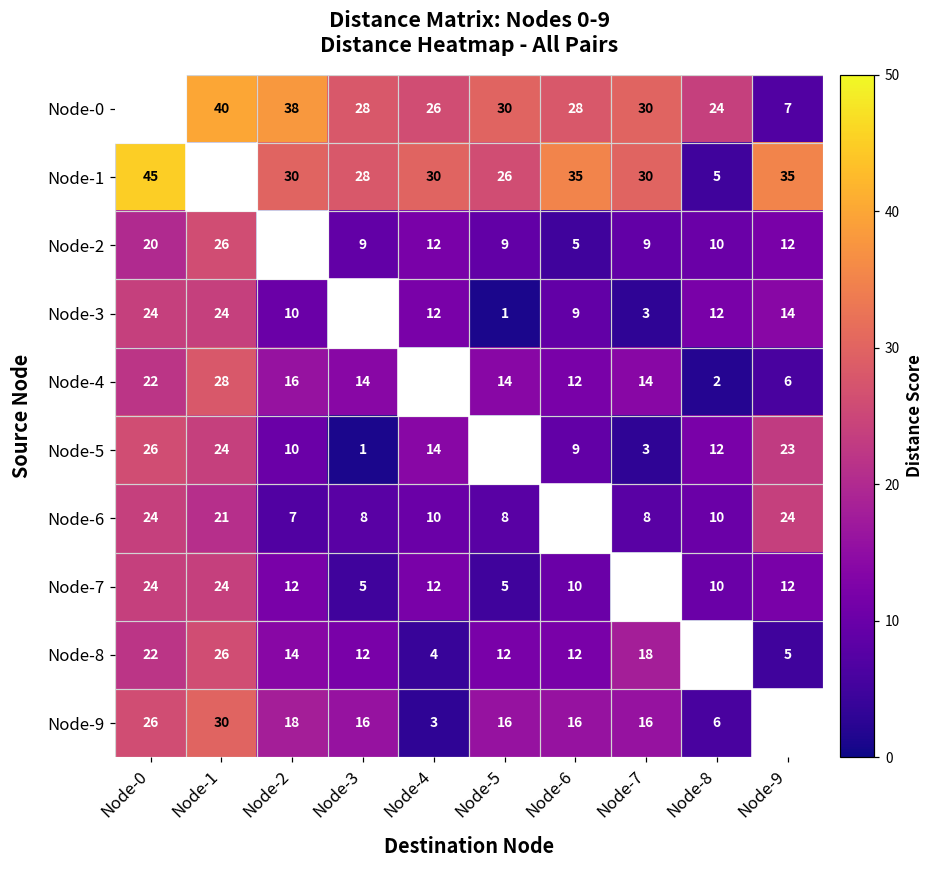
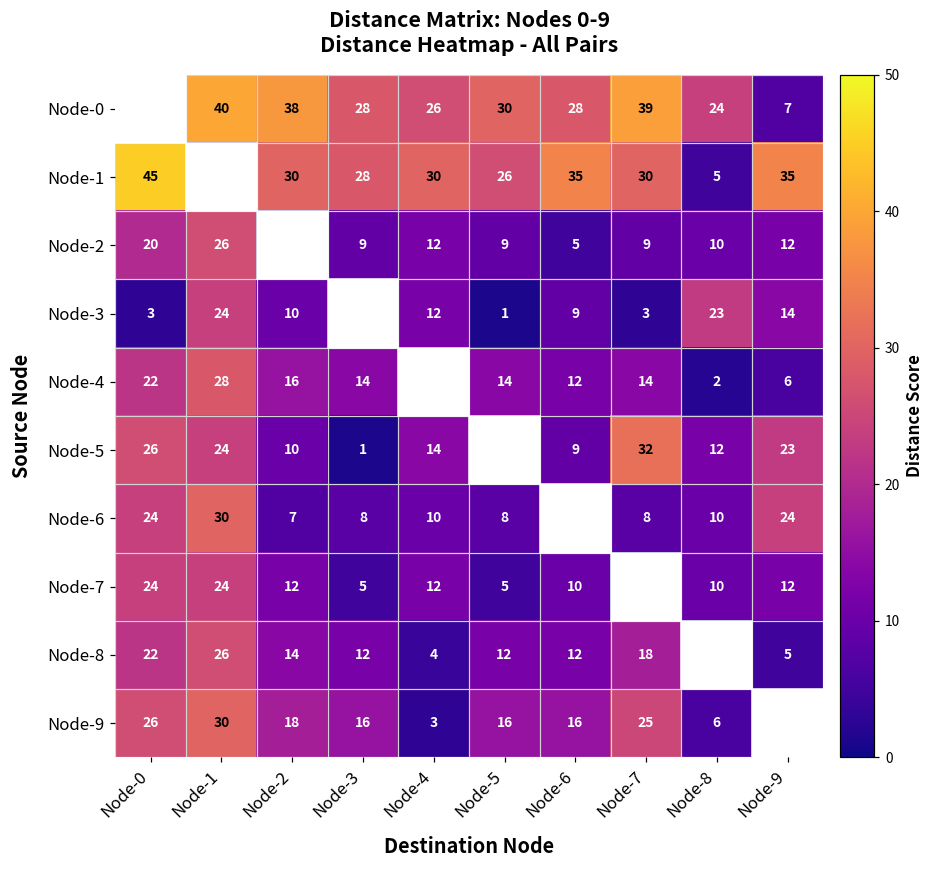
  {
    "Node-0": {
      "Node-1": 40,
      "Node-2": 38,
      "Node-3": 28,
      "Node-4": 26,
      "Node-5": 30,
      "Node-6": 28,
-     "Node-7": 30,
+     "Node-7": 39,
      "Node-8": 24,
      "Node-9": 7
    },
    "Node-1": {
      "Node-0": 45,
      "Node-2": 30,
      "Node-3": 28,
      "Node-4": 30,
      "Node-5": 26,
      "Node-6": 35,
      "Node-7": 30,
      "Node-8": 5,
      "Node-9": 35
    },
    "Node-2": {
      "Node-0": 20,
      "Node-1": 26,
      "Node-3": 9,
      "Node-4": 12,
      "Node-5": 9,
      "Node-6": 5,
      "Node-7": 9,
      "Node-8": 10,
      "Node-9": 12
    },
    "Node-3": {
-     "Node-0": 24,
+     "Node-0": 3,
      "Node-1": 24,
      "Node-2": 10,
      "Node-4": 12,
      "Node-5": 1,
      "Node-6": 9,
      "Node-7": 3,
-     "Node-8": 12,
+     "Node-8": 23,
      "Node-9": 14
    },
    "Node-4": {
      "Node-0": 22,
      "Node-1": 28,
      "Node-2": 16,
      "Node-3": 14,
      "Node-5": 14,
      "Node-6": 12,
      "Node-7": 14,
      "Node-8": 2,
      "Node-9": 6
    },
    "Node-5": {
      "Node-0": 26,
      "Node-1": 24,
      "Node-2": 10,
      "Node-3": 1,
      "Node-4": 14,
      "Node-6": 9,
-     "Node-7": 3,
+     "Node-7": 32,
      "Node-8": 12,
      "Node-9": 23
    },
    "Node-6": {
      "Node-0": 24,
-     "Node-1": 21,
+     "Node-1": 30,
      "Node-2": 7,
      "Node-3": 8,
      "Node-4": 10,
      "Node-5": 8,
      "Node-7": 8,
      "Node-8": 10,
      "Node-9": 24
    },
    "Node-7": {
      "Node-0": 24,
      "Node-1": 24,
      "Node-2": 12,
      "Node-3": 5,
      "Node-4": 12,
      "Node-5": 5,
      "Node-6": 10,
      "Node-8": 10,
      "Node-9": 12
    },
    "Node-8": {
      "Node-0": 22,
      "Node-1": 26,
      "Node-2": 14,
      "Node-3": 12,
      "Node-4": 4,
      "Node-5": 12,
      "Node-6": 12,
      "Node-7": 18,
      "Node-9": 5
    },
    "Node-9": {
      "Node-0": 26,
      "Node-1": 30,
      "Node-2": 18,
      "Node-3": 16,
      "Node-4": 3,
      "Node-5": 16,
      "Node-6": 16,
-     "Node-7": 16,
+     "Node-7": 25,
      "Node-8": 6
    }
  }
